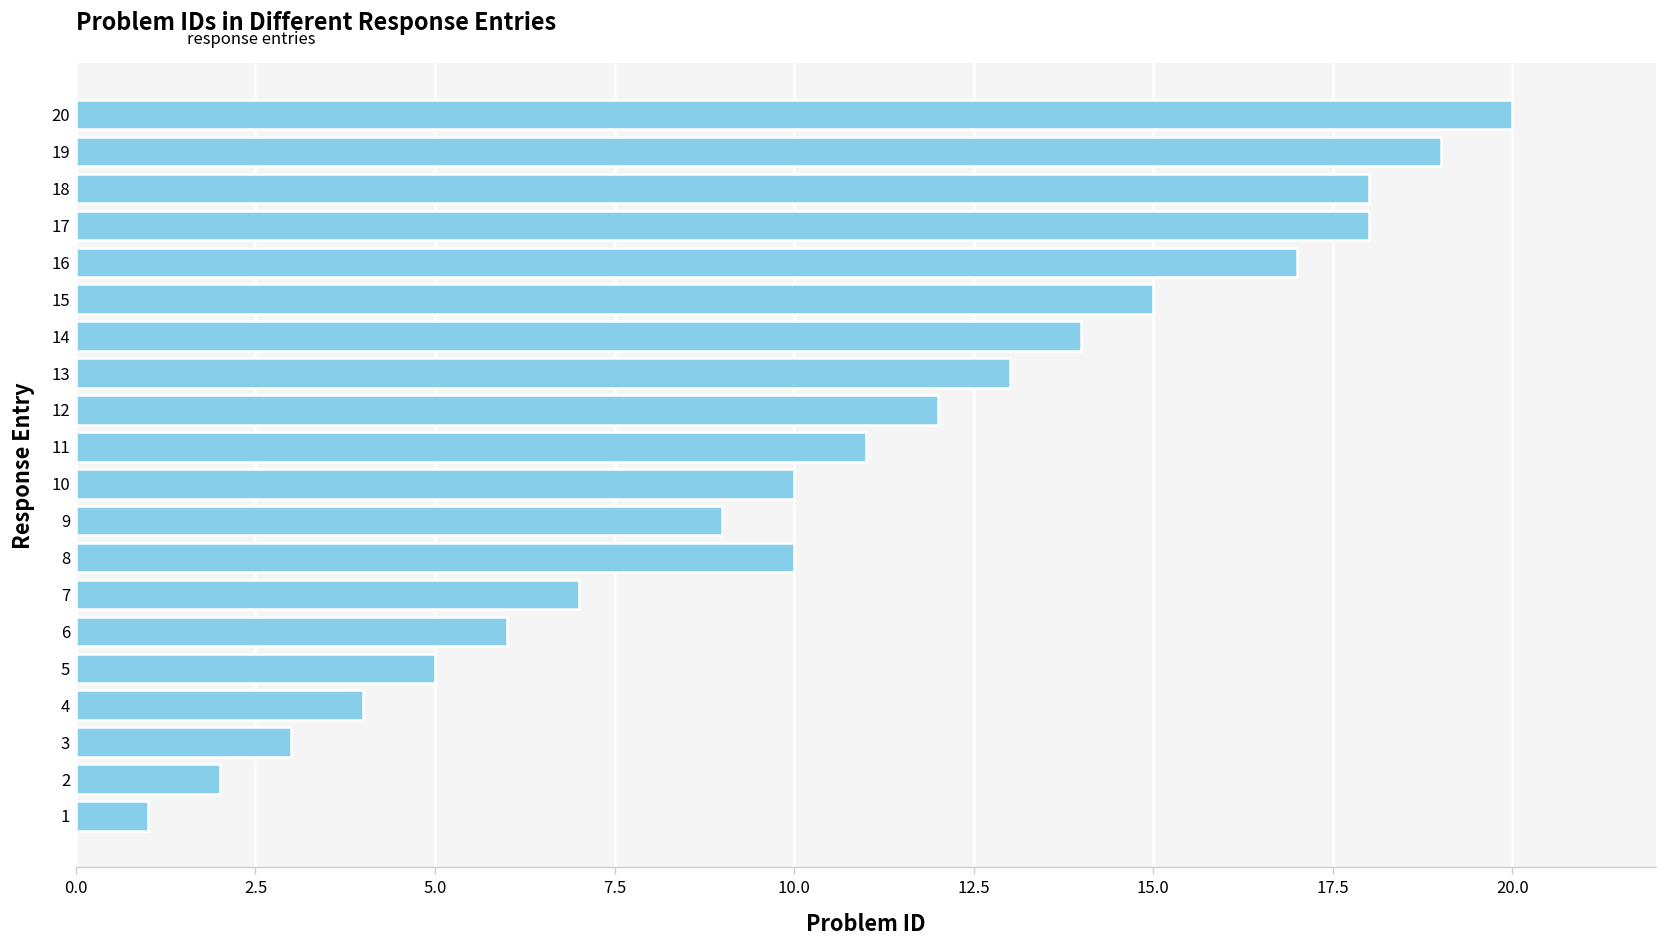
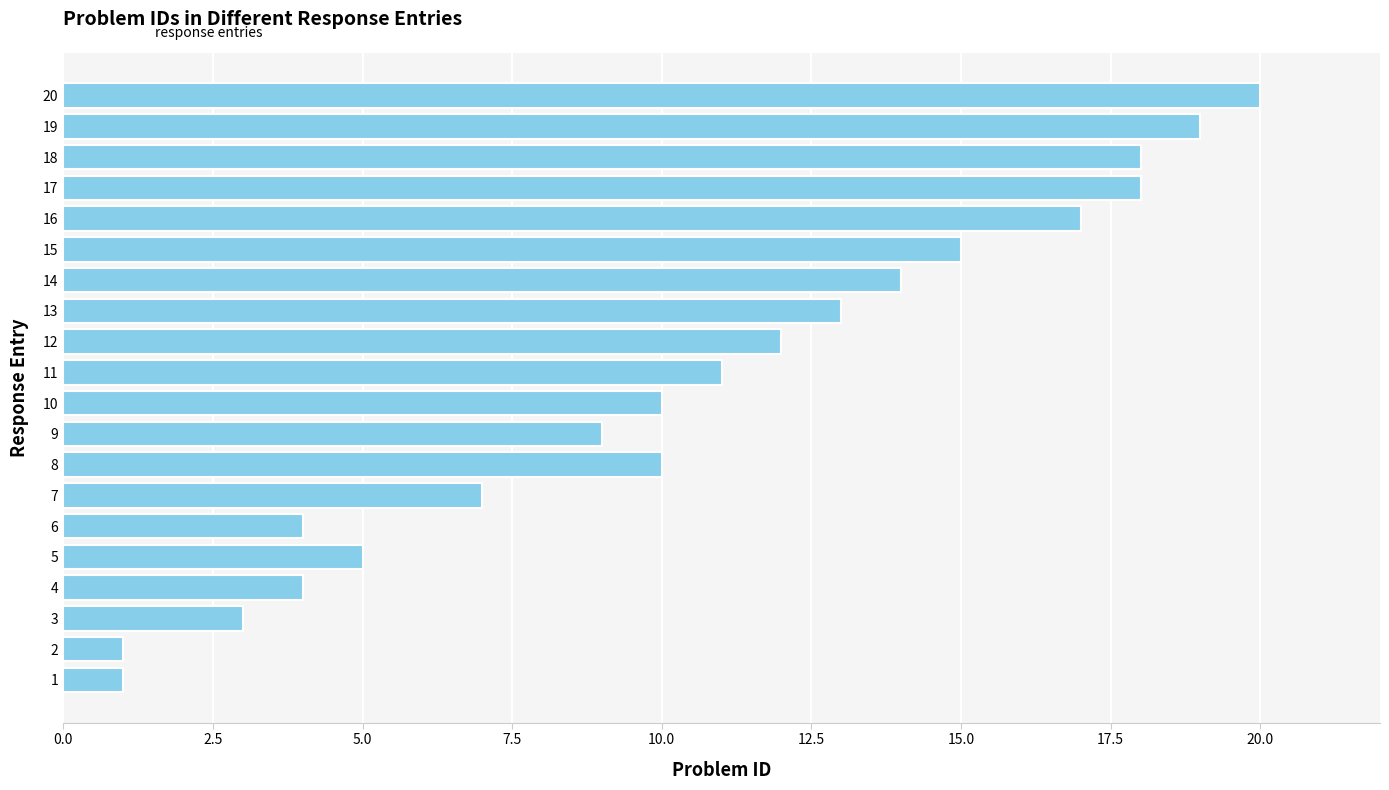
  {
    "20": 20,
    "19": 19,
    "18": 18,
    "17": 18,
    "16": 17,
    "15": 15,
    "14": 14,
    "13": 13,
    "12": 12,
    "11": 11,
    "10": 10,
    "9": 9,
    "8": 10,
    "7": 7,
-   "6": 6,
+   "6": 4,
    "5": 5,
    "4": 4,
    "3": 3,
-   "2": 2,
+   "2": 1,
    "1": 1
  }
